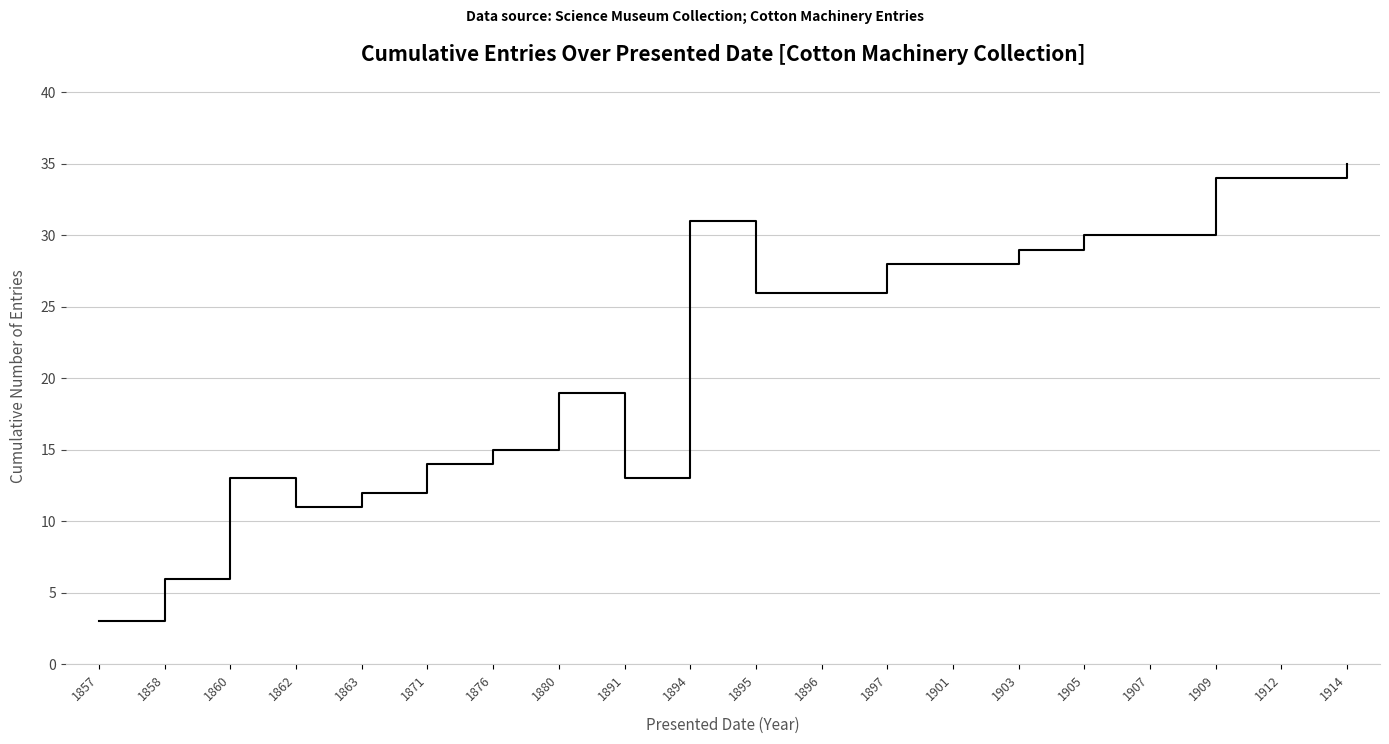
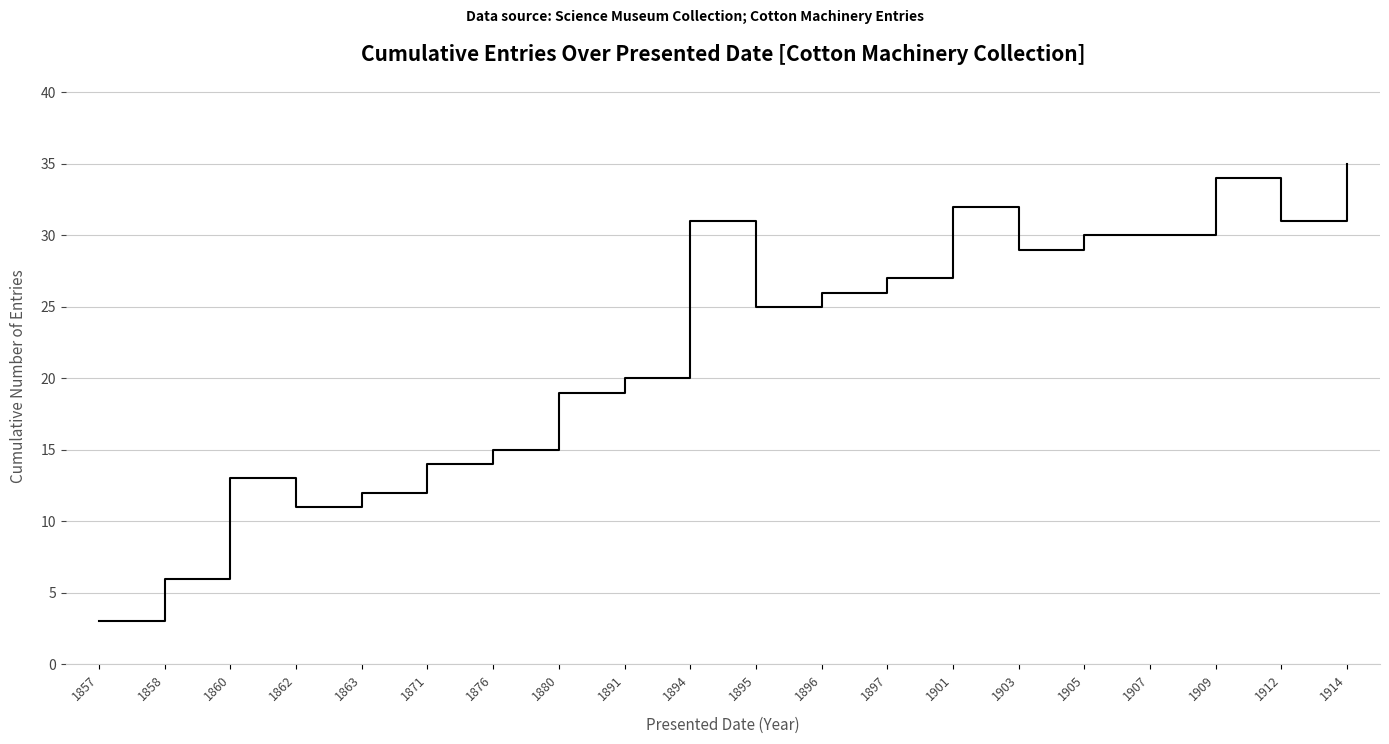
  {
    "1857": 3,
    "1858": 6,
    "1860": 13,
    "1862": 11,
    "1863": 12,
    "1871": 14,
    "1876": 15,
    "1880": 19,
-   "1891": 13,
+   "1891": 20,
    "1894": 31,
-   "1895": 26,
+   "1895": 25,
    "1896": 26,
-   "1897": 28,
-   "1901": 28,
+   "1897": 27,
+   "1901": 32,
    "1903": 29,
    "1905": 30,
    "1907": 30,
    "1909": 34,
-   "1912": 34,
+   "1912": 31,
    "1914": 35
  }
